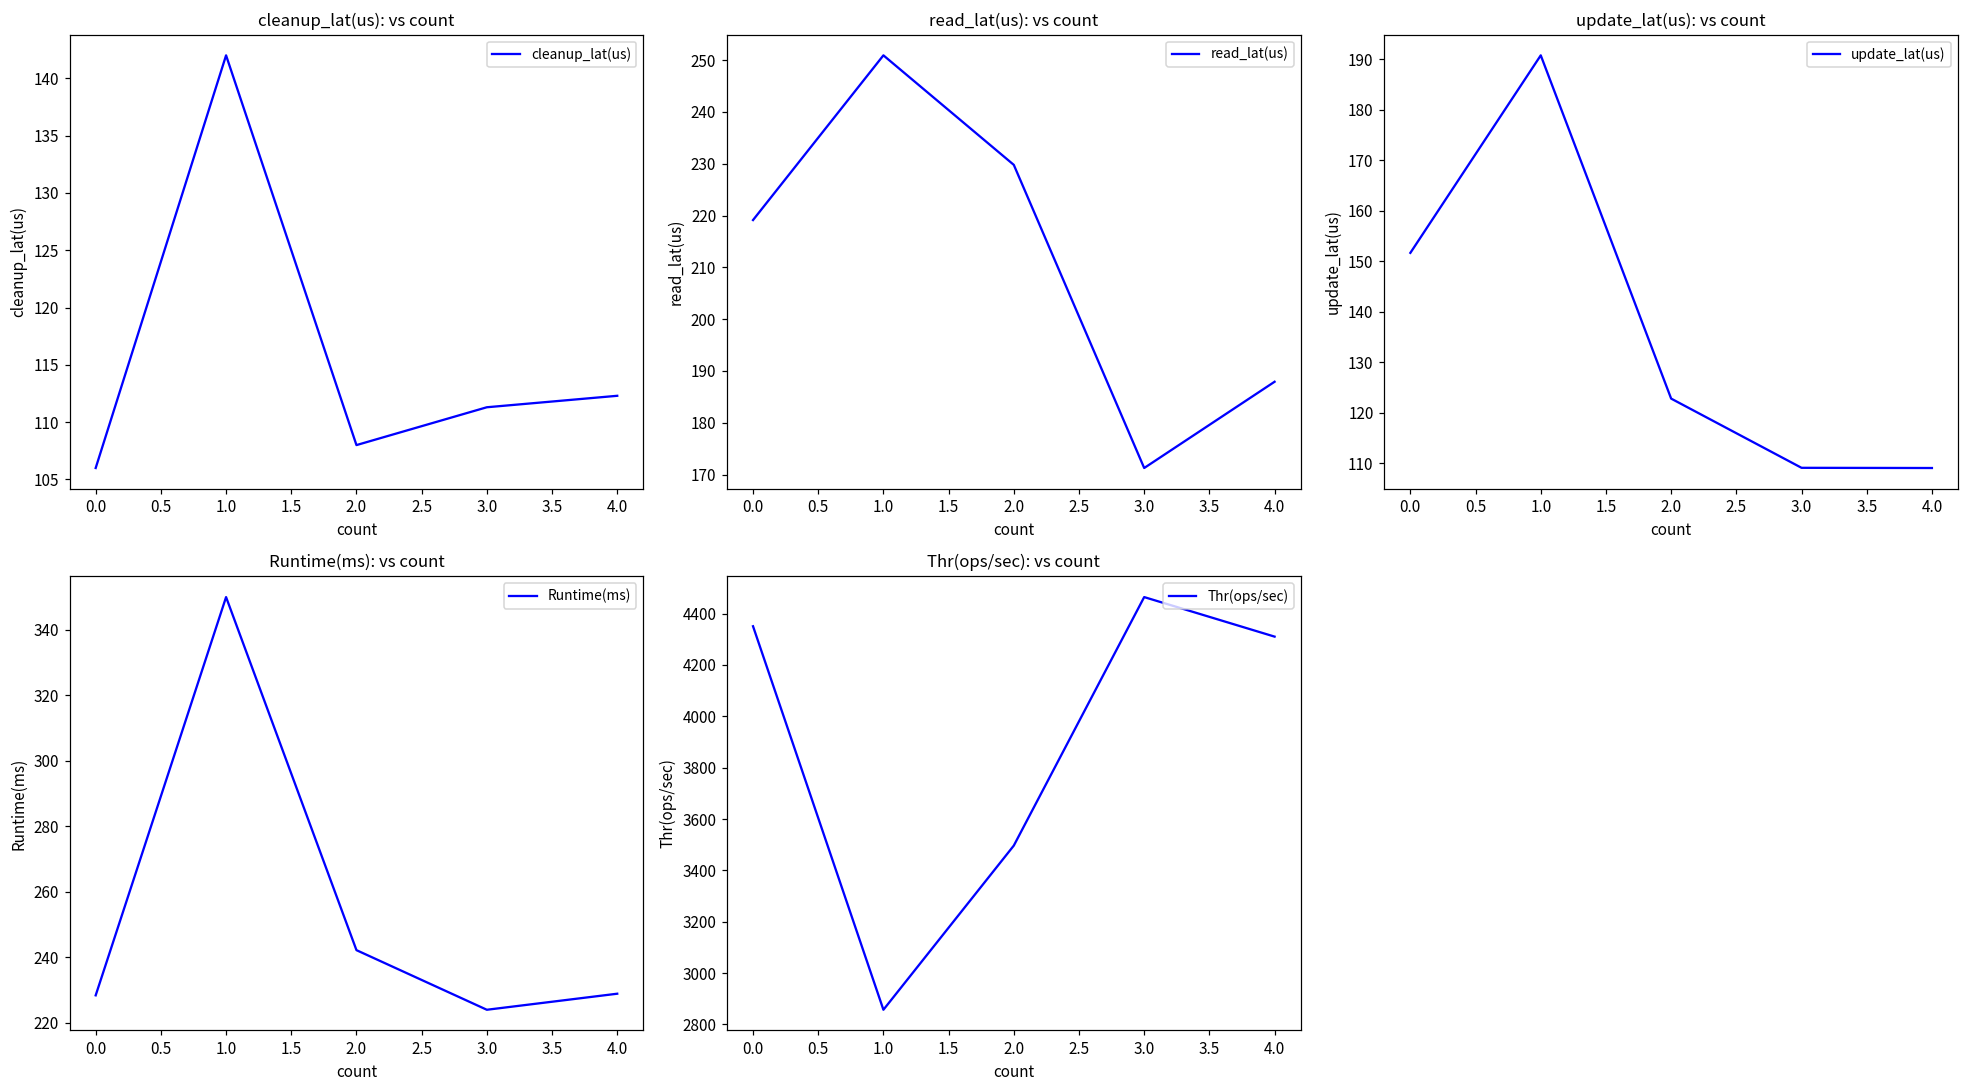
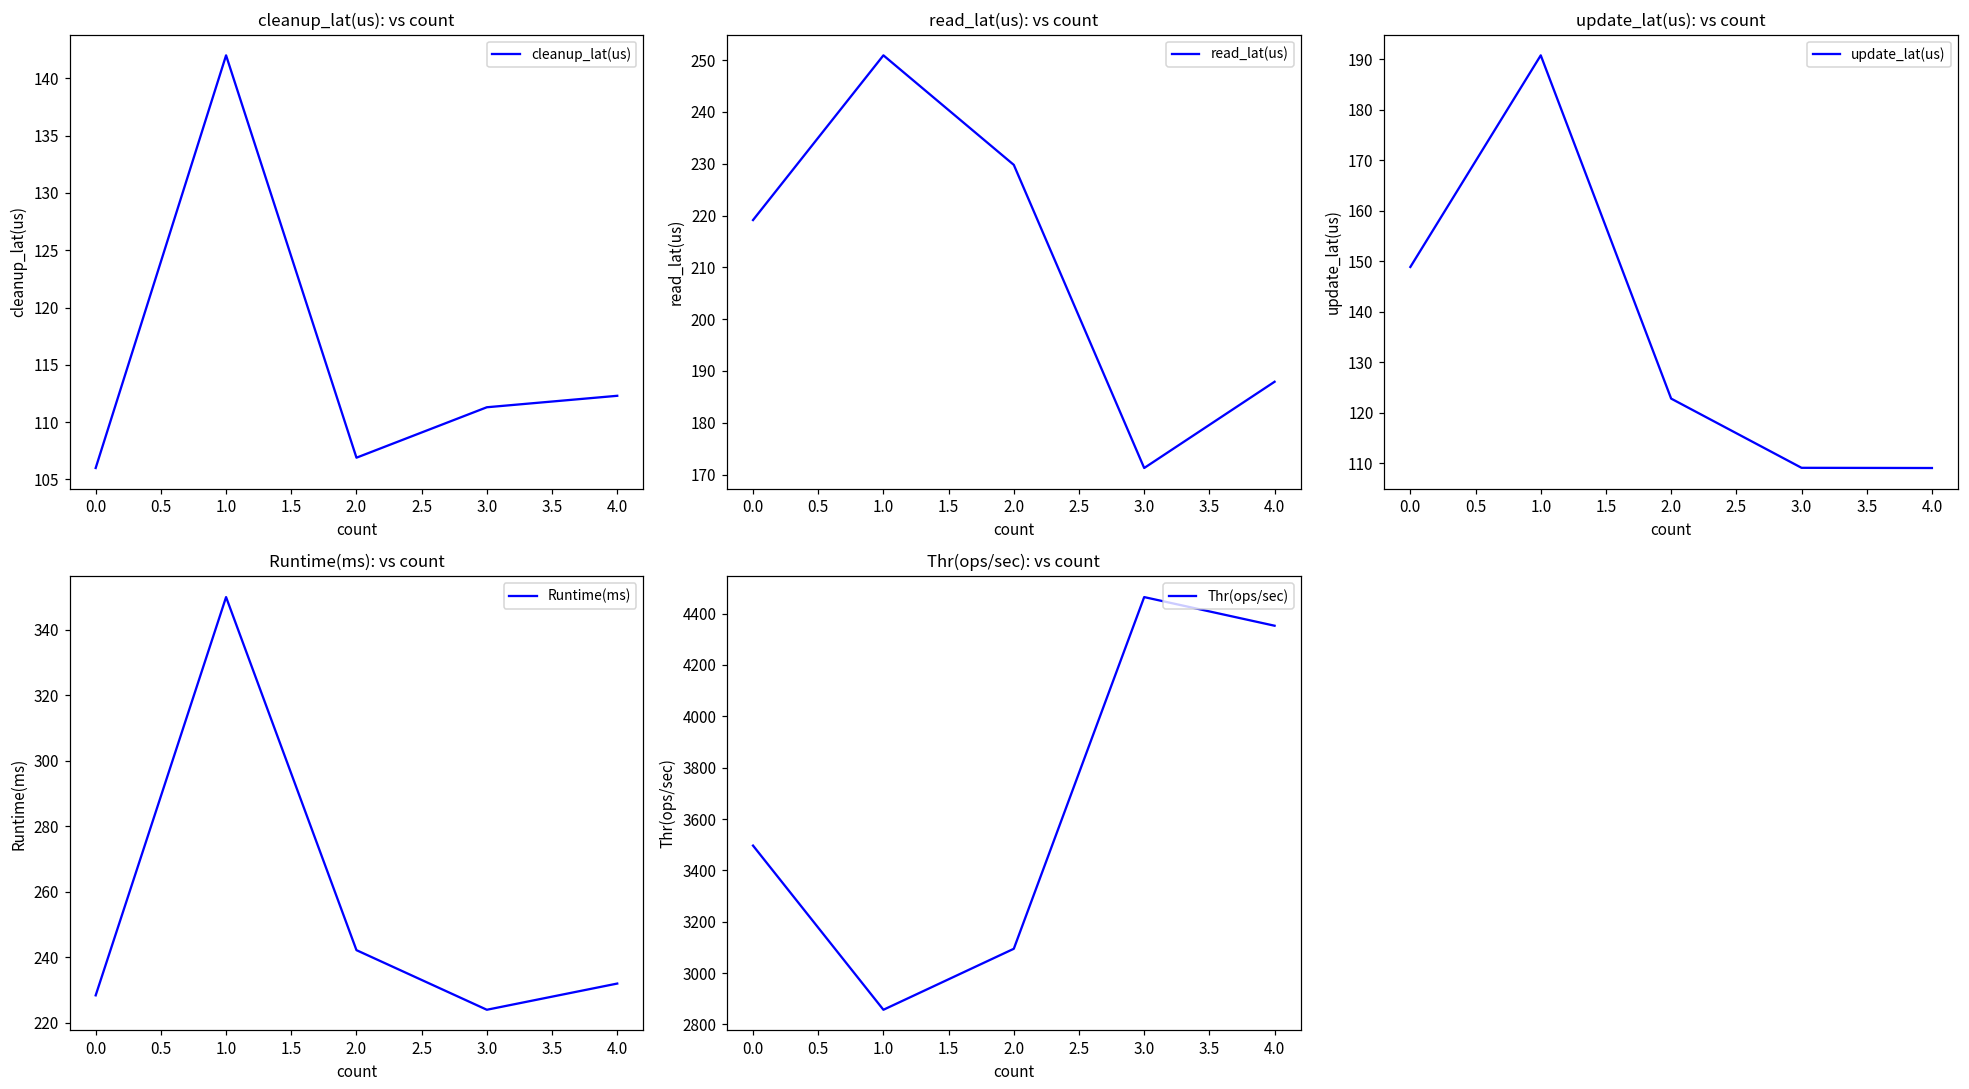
  {
    "cleanup_lat(us): vs count": {
      "0.0": 106.0,
      "1.0": 142.0,
-     "2.0": 108.0,
+     "2.0": 106.9,
      "3.0": 111.3,
      "4.0": 112.3
    },
    "read_lat(us): vs count": {
      "0.0": 219,
      "1.0": 251,
      "2.0": 230,
      "3.0": 171,
      "4.0": 188
    },
    "update_lat(us): vs count": {
-     "0.0": 152,
+     "0.0": 149,
      "1.0": 191,
      "2.0": 123,
      "3.0": 109,
      "4.0": 109
    },
    "Runtime(ms): vs count": {
      "0.0": 228,
      "1.0": 350,
      "2.0": 242,
      "3.0": 224,
-     "4.0": 229
+     "4.0": 232
    },
    "Thr(ops/sec): vs count": {
-     "0.0": 4350,
+     "0.0": 3500,
      "1.0": 2860,
-     "2.0": 3500,
+     "2.0": 3090,
      "3.0": 4460,
-     "4.0": 4310
+     "4.0": 4350
    }
  }
